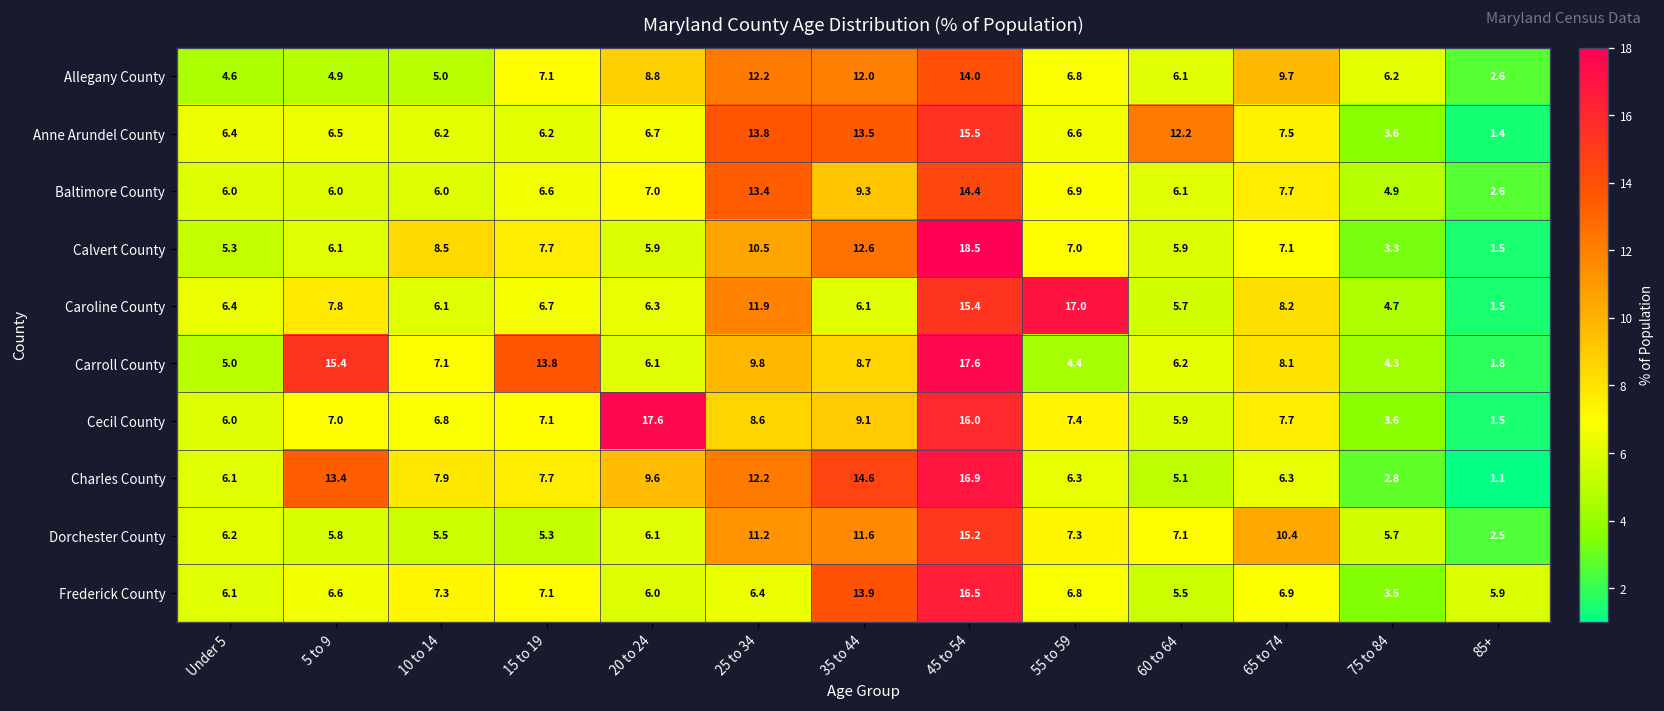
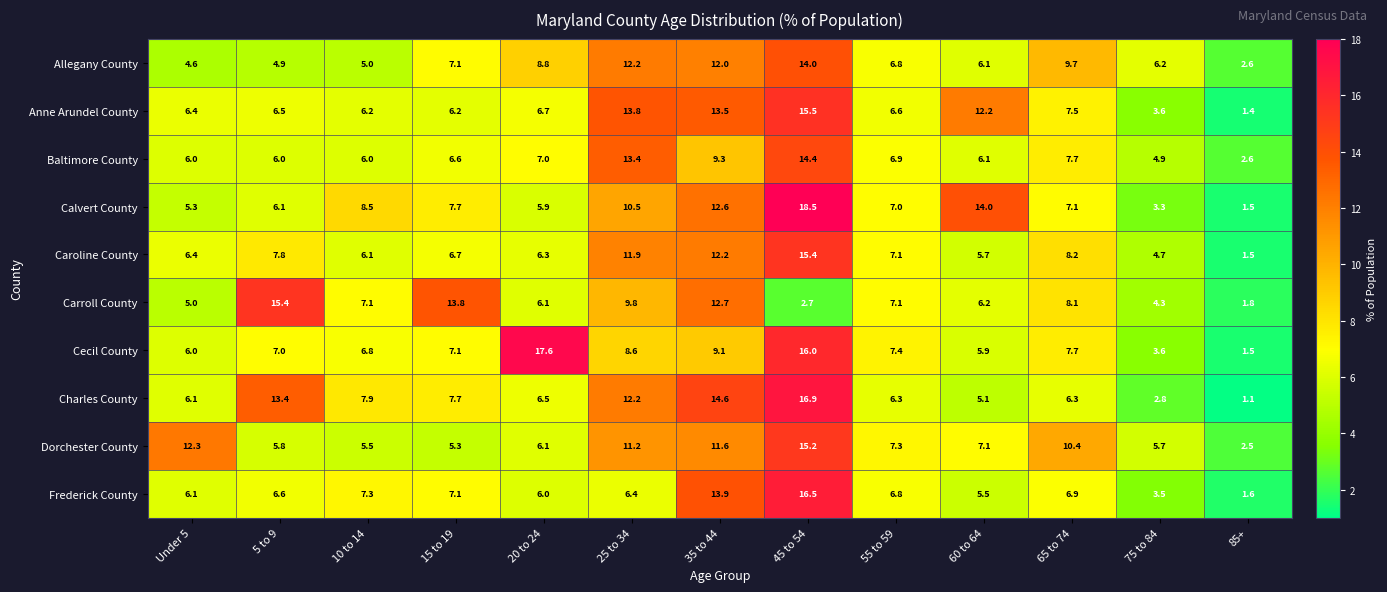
  {
    "Allegany County": {
      "Under 5": 4.6,
      "5 to 9": 4.9,
      "10 to 14": 5.0,
      "15 to 19": 7.1,
      "20 to 24": 8.8,
      "25 to 34": 12.2,
      "35 to 44": 12.0,
      "45 to 54": 14.0,
      "55 to 59": 6.8,
      "60 to 64": 6.1,
      "65 to 74": 9.7,
      "75 to 84": 6.2,
      "85+": 2.6
    },
    "Anne Arundel County": {
      "Under 5": 6.4,
      "5 to 9": 6.5,
      "10 to 14": 6.2,
      "15 to 19": 6.2,
      "20 to 24": 6.7,
      "25 to 34": 13.8,
      "35 to 44": 13.5,
      "45 to 54": 15.5,
      "55 to 59": 6.6,
      "60 to 64": 12.2,
      "65 to 74": 7.5,
      "75 to 84": 3.6,
      "85+": 1.4
    },
    "Baltimore County": {
      "Under 5": 6.0,
      "5 to 9": 6.0,
      "10 to 14": 6.0,
      "15 to 19": 6.6,
      "20 to 24": 7.0,
      "25 to 34": 13.4,
      "35 to 44": 9.3,
      "45 to 54": 14.4,
      "55 to 59": 6.9,
      "60 to 64": 6.1,
      "65 to 74": 7.7,
      "75 to 84": 4.9,
      "85+": 2.6
    },
    "Calvert County": {
      "Under 5": 5.3,
      "5 to 9": 6.1,
      "10 to 14": 8.5,
      "15 to 19": 7.7,
      "20 to 24": 5.9,
      "25 to 34": 10.5,
      "35 to 44": 12.6,
      "45 to 54": 18.5,
      "55 to 59": 7.0,
-     "60 to 64": 5.9,
+     "60 to 64": 14.0,
      "65 to 74": 7.1,
      "75 to 84": 3.3,
      "85+": 1.5
    },
    "Caroline County": {
      "Under 5": 6.4,
      "5 to 9": 7.8,
      "10 to 14": 6.1,
      "15 to 19": 6.7,
      "20 to 24": 6.3,
      "25 to 34": 11.9,
-     "35 to 44": 6.1,
+     "35 to 44": 12.2,
      "45 to 54": 15.4,
-     "55 to 59": 17.0,
+     "55 to 59": 7.1,
      "60 to 64": 5.7,
      "65 to 74": 8.2,
      "75 to 84": 4.7,
      "85+": 1.5
    },
    "Carroll County": {
      "Under 5": 5.0,
      "5 to 9": 15.4,
      "10 to 14": 7.1,
      "15 to 19": 13.8,
      "20 to 24": 6.1,
      "25 to 34": 9.8,
-     "35 to 44": 8.7,
-     "45 to 54": 17.6,
-     "55 to 59": 4.4,
+     "35 to 44": 12.7,
+     "45 to 54": 2.7,
+     "55 to 59": 7.1,
      "60 to 64": 6.2,
      "65 to 74": 8.1,
      "75 to 84": 4.3,
      "85+": 1.8
    },
    "Cecil County": {
      "Under 5": 6.0,
      "5 to 9": 7.0,
      "10 to 14": 6.8,
      "15 to 19": 7.1,
      "20 to 24": 17.6,
      "25 to 34": 8.6,
      "35 to 44": 9.1,
      "45 to 54": 16.0,
      "55 to 59": 7.4,
      "60 to 64": 5.9,
      "65 to 74": 7.7,
      "75 to 84": 3.6,
      "85+": 1.5
    },
    "Charles County": {
      "Under 5": 6.1,
      "5 to 9": 13.4,
      "10 to 14": 7.9,
      "15 to 19": 7.7,
-     "20 to 24": 9.6,
+     "20 to 24": 6.5,
      "25 to 34": 12.2,
      "35 to 44": 14.6,
      "45 to 54": 16.9,
      "55 to 59": 6.3,
      "60 to 64": 5.1,
      "65 to 74": 6.3,
      "75 to 84": 2.8,
      "85+": 1.1
    },
    "Dorchester County": {
-     "Under 5": 6.2,
+     "Under 5": 12.3,
      "5 to 9": 5.8,
      "10 to 14": 5.5,
      "15 to 19": 5.3,
      "20 to 24": 6.1,
      "25 to 34": 11.2,
      "35 to 44": 11.6,
      "45 to 54": 15.2,
      "55 to 59": 7.3,
      "60 to 64": 7.1,
      "65 to 74": 10.4,
      "75 to 84": 5.7,
      "85+": 2.5
    },
    "Frederick County": {
      "Under 5": 6.1,
      "5 to 9": 6.6,
      "10 to 14": 7.3,
      "15 to 19": 7.1,
      "20 to 24": 6.0,
      "25 to 34": 6.4,
      "35 to 44": 13.9,
      "45 to 54": 16.5,
      "55 to 59": 6.8,
      "60 to 64": 5.5,
      "65 to 74": 6.9,
      "75 to 84": 3.5,
-     "85+": 5.9
+     "85+": 1.6
    }
  }
